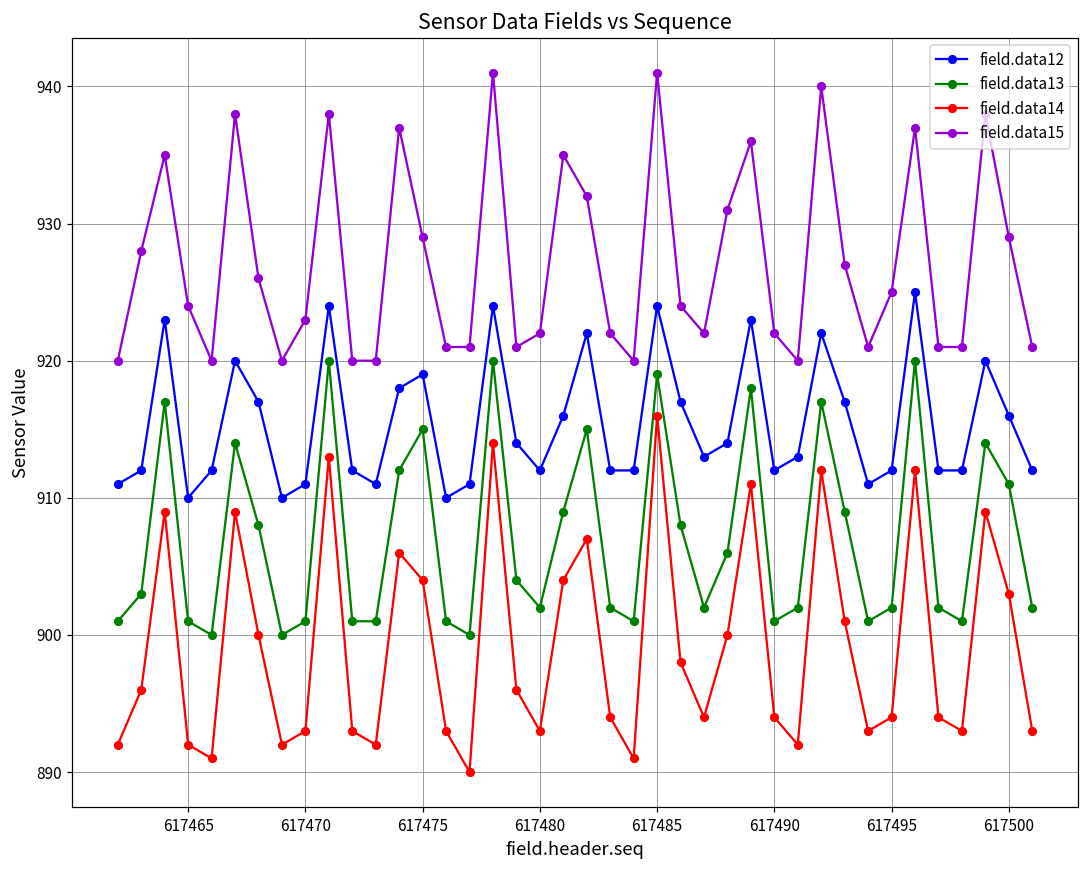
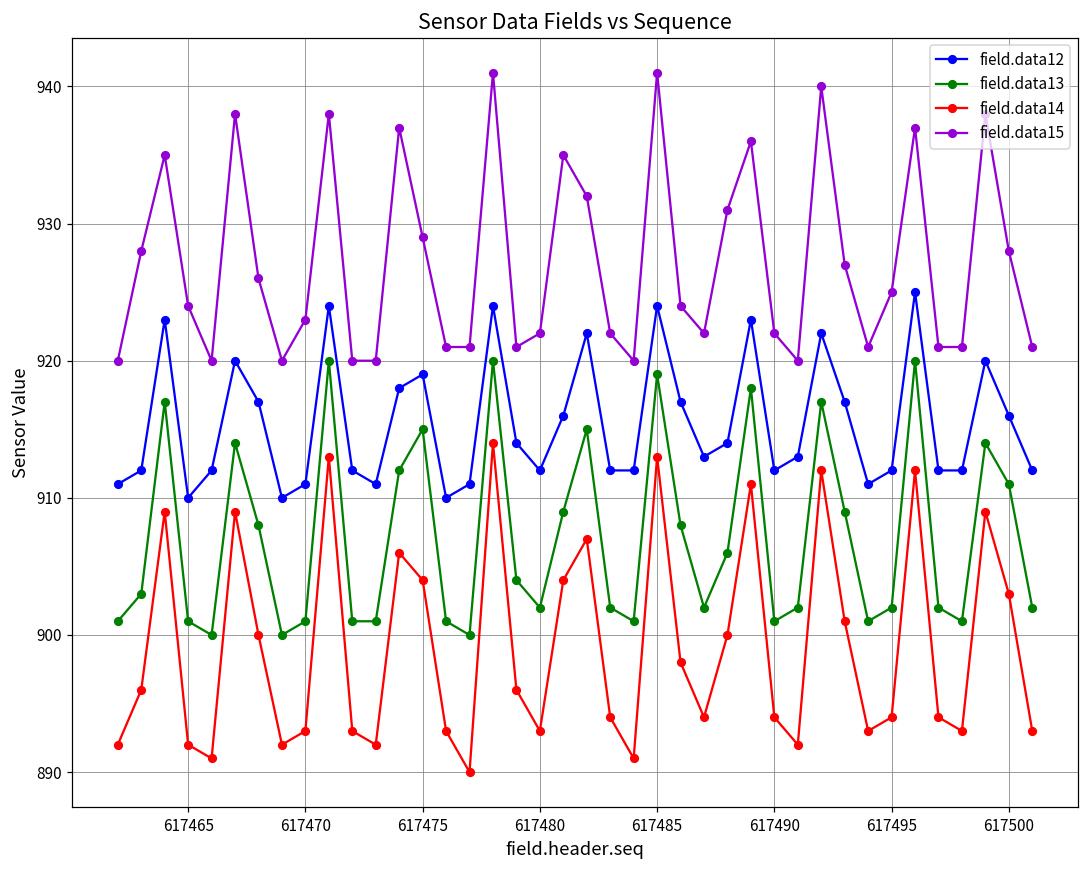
  {
    "field.data12": {
      "617465": 910,
      "617470": 911,
      "617475": 919,
      "617480": 912,
      "617485": 924,
      "617490": 912,
      "617495": 912,
      "617500": 916
    },
    "field.data13": {
      "617465": 901,
      "617470": 901,
      "617475": 915,
      "617480": 902,
      "617485": 919,
      "617490": 901,
      "617495": 902,
      "617500": 911
    },
    "field.data14": {
      "617465": 892,
      "617470": 893,
      "617475": 904,
      "617480": 893,
-     "617485": 916,
+     "617485": 913,
      "617490": 894,
      "617495": 894,
      "617500": 903
    },
    "field.data15": {
      "617465": 924,
      "617470": 923,
      "617475": 929,
      "617480": 922,
      "617485": 941,
      "617490": 922,
      "617495": 925,
-     "617500": 929
+     "617500": 928
    }
  }
